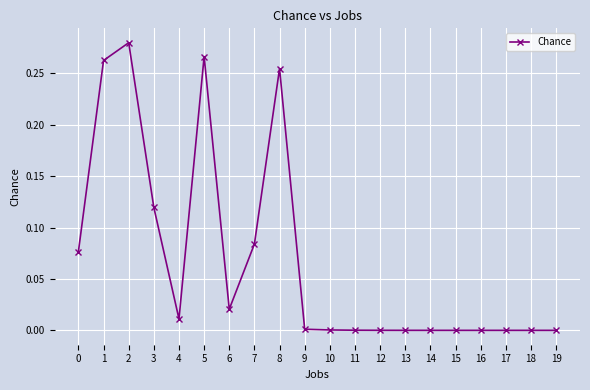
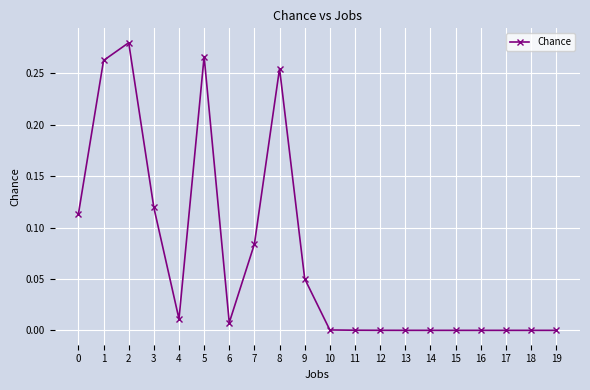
  {
-   "0": 0.077,
+   "0": 0.113,
    "1": 0.262,
    "2": 0.280,
    "3": 0.119,
    "4": 0.011,
    "5": 0.266,
-   "6": 0.021,
+   "6": 0.007,
    "7": 0.084,
    "8": 0.255,
-   "9": 0.001,
+   "9": 0.050,
    "10": 0.000,
    "11": 0.000,
    "12": 0.000,
    "13": 0.000,
    "14": 0.000,
    "15": 0.000,
    "16": 0.000,
    "17": 0.000,
    "18": 0.000,
    "19": 0.000
  }
